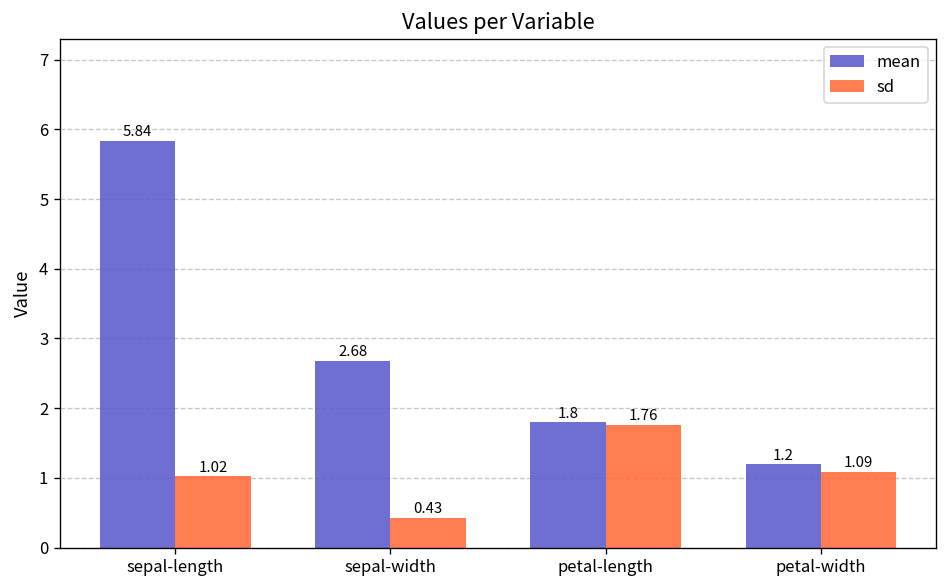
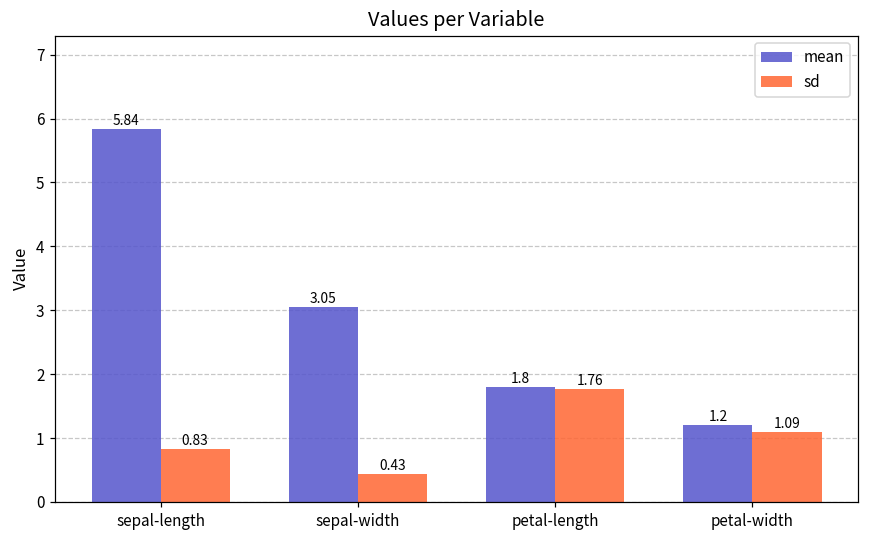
  {
    "mean": {
      "sepal-length": 5.84,
-     "sepal-width": 2.68,
+     "sepal-width": 3.05,
      "petal-length": 1.8,
      "petal-width": 1.2
    },
    "sd": {
-     "sepal-length": 1.02,
+     "sepal-length": 0.83,
      "sepal-width": 0.43,
      "petal-length": 1.76,
      "petal-width": 1.09
    }
  }
